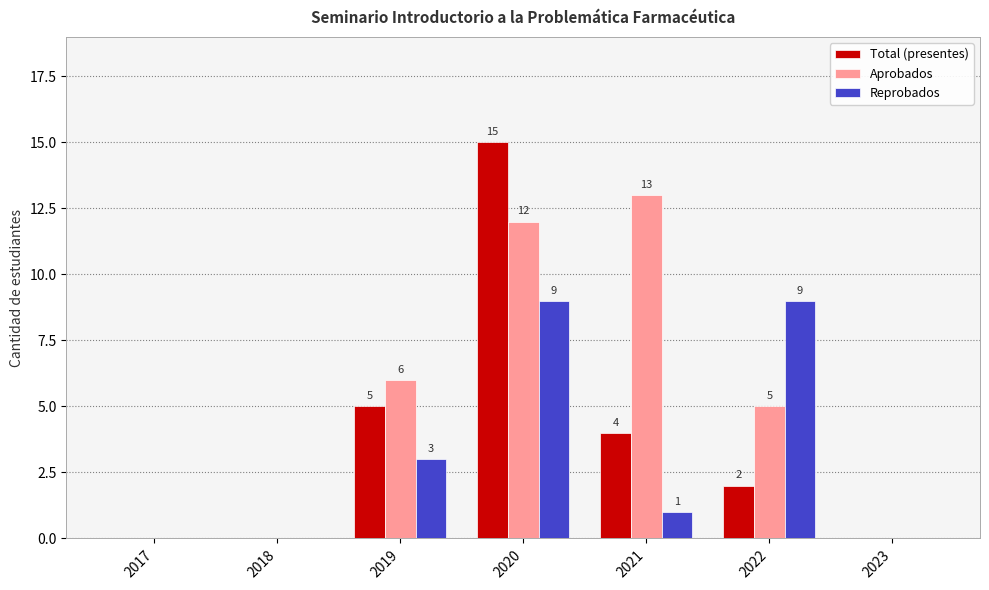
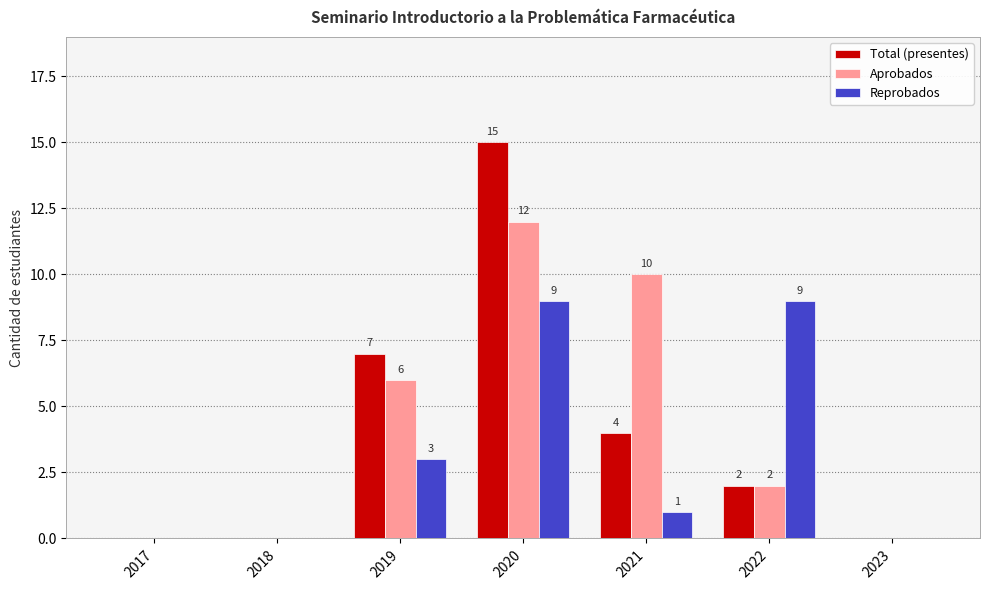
  {
    "Total (presentes)": {
-     "2019": 5,
+     "2019": 7,
      "2020": 15,
      "2021": 4,
      "2022": 2
    },
    "Aprobados": {
      "2019": 6,
      "2020": 12,
-     "2021": 13,
-     "2022": 5
+     "2021": 10,
+     "2022": 2
    },
    "Reprobados": {
      "2019": 3,
      "2020": 9,
      "2021": 1,
      "2022": 9
    }
  }
